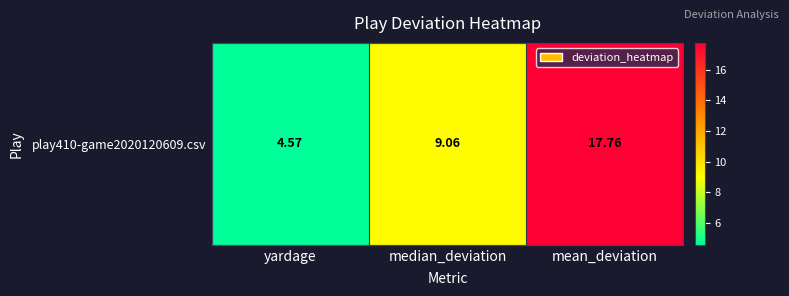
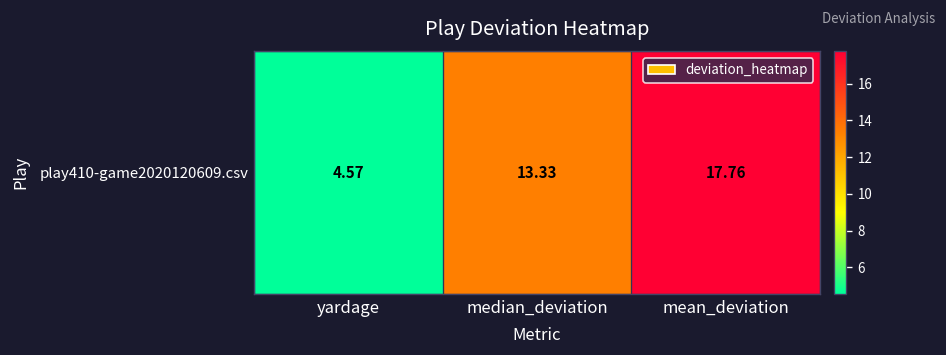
  {
    "play410-game2020120609.csv": {
      "yardage": 4.57,
-     "median_deviation": 9.06,
+     "median_deviation": 13.33,
      "mean_deviation": 17.76
    }
  }
